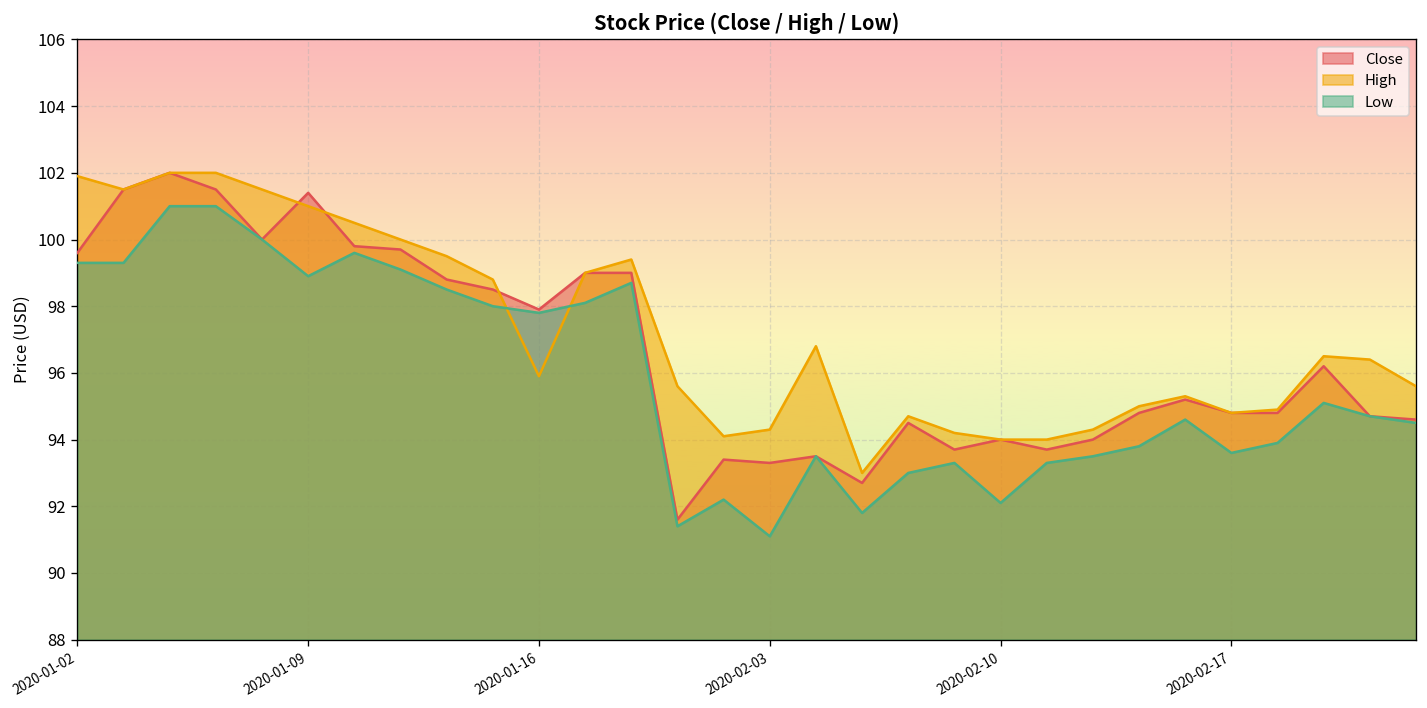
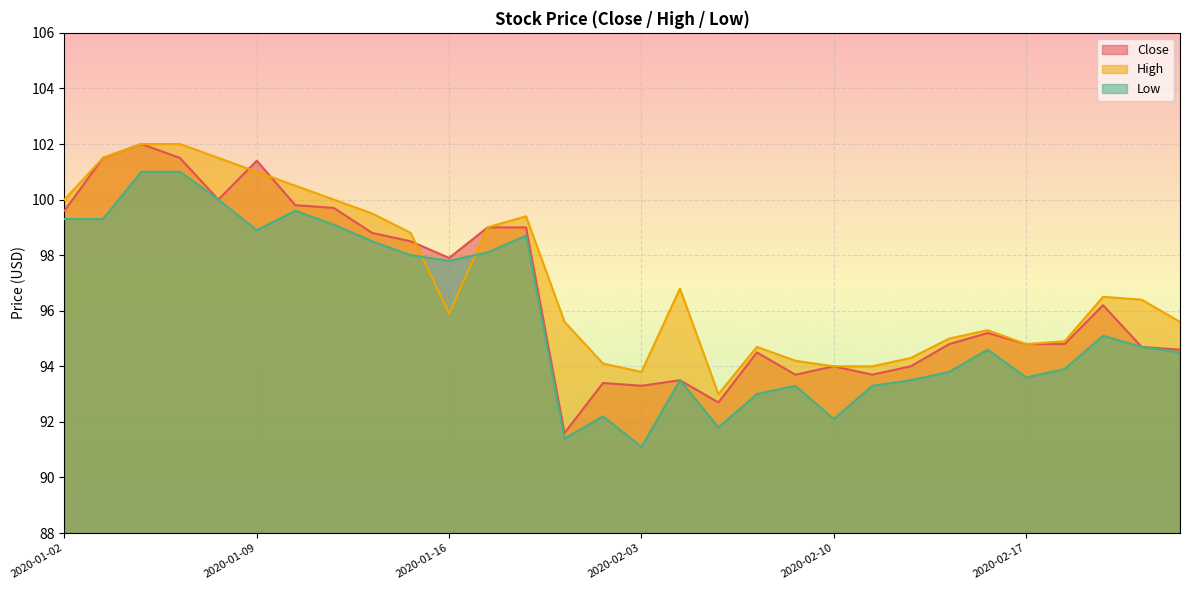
  {
    "Close": {
      "2020-01-02": 99.6,
      "2020-01-09": 101.4,
      "2020-01-16": 97.9,
      "2020-02-03": 93.3
    },
    "High": {
-     "2020-01-02": 101.9,
+     "2020-01-02": 100.0,
      "2020-01-09": 101.0,
      "2020-01-16": 95.9,
-     "2020-02-03": 94.3
+     "2020-02-03": 93.8
    },
    "Low": {
      "2020-01-02": 99.3,
      "2020-01-09": 98.9,
      "2020-01-16": 97.8,
      "2020-02-03": 91.1,
      "2020-02-10": 92.1,
      "2020-02-17": 93.6
    }
  }
